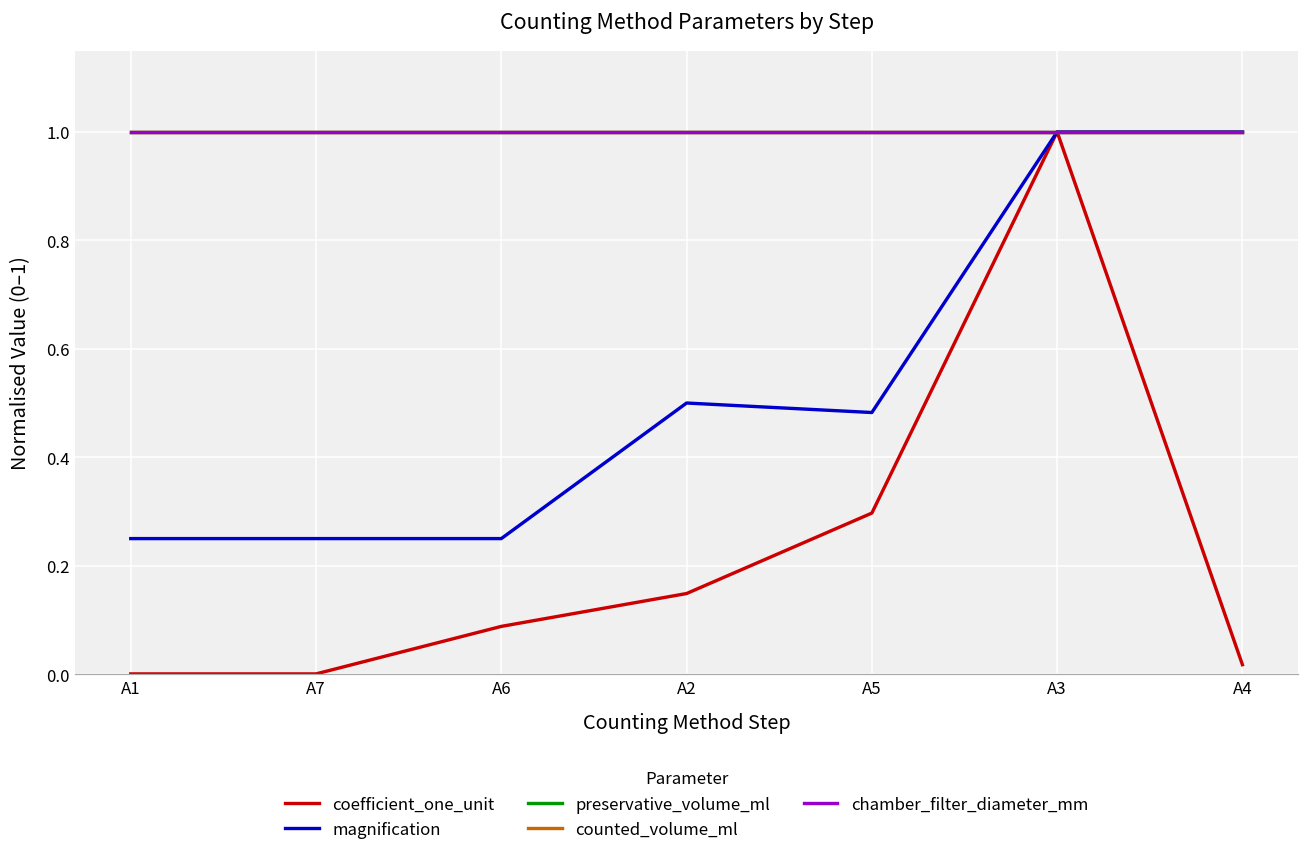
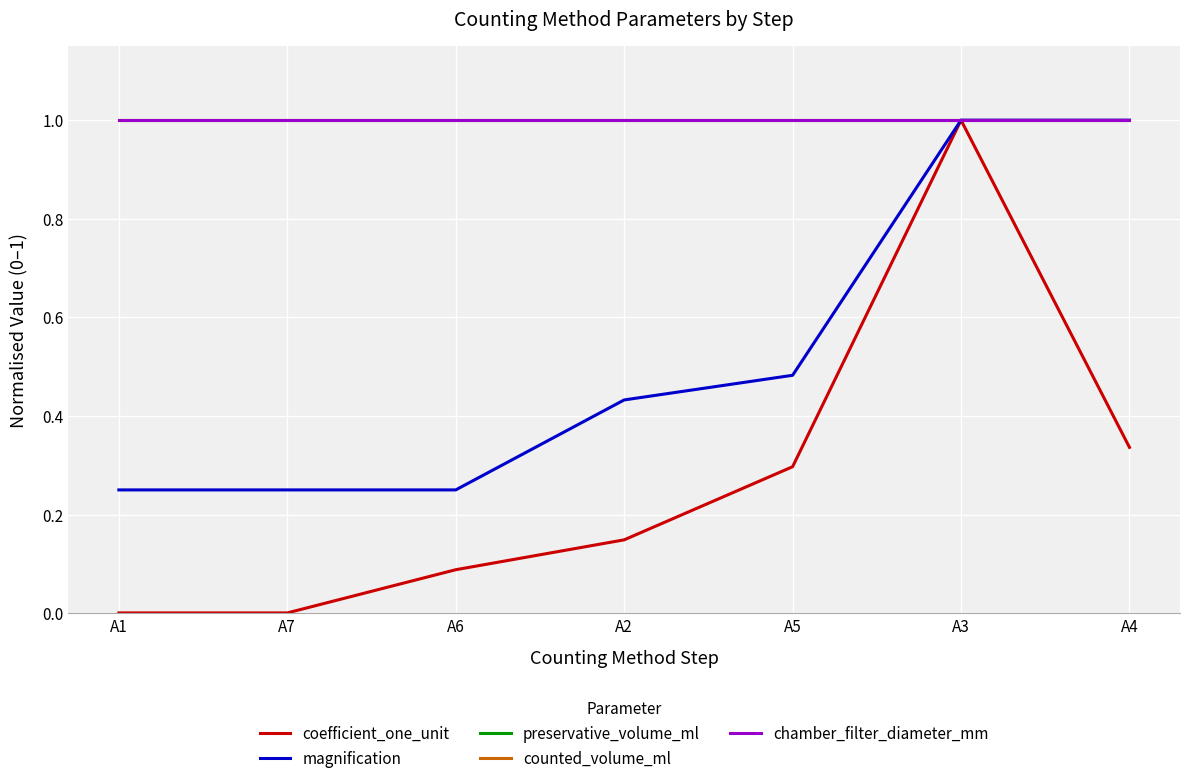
  {
    "coefficient_one_unit": {
      "A1": 0.00,
      "A7": 0.00,
      "A6": 0.09,
      "A2": 0.15,
      "A5": 0.30,
-     "A4": 0.02
+     "A4": 0.34
    },
    "magnification": {
      "A1": 0.25,
      "A7": 0.25,
      "A6": 0.25,
-     "A2": 0.50,
+     "A2": 0.43,
      "A5": 0.48
    },
    "chamber_filter_diameter_mm": {
      "A1": 1.00,
      "A7": 1.00,
      "A6": 1.00,
      "A2": 1.00,
      "A5": 1.00
    }
  }
